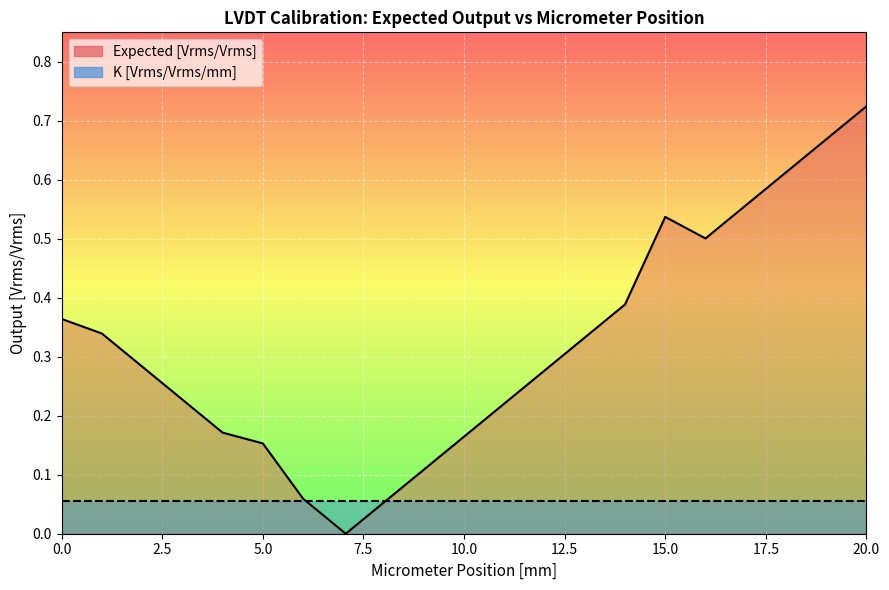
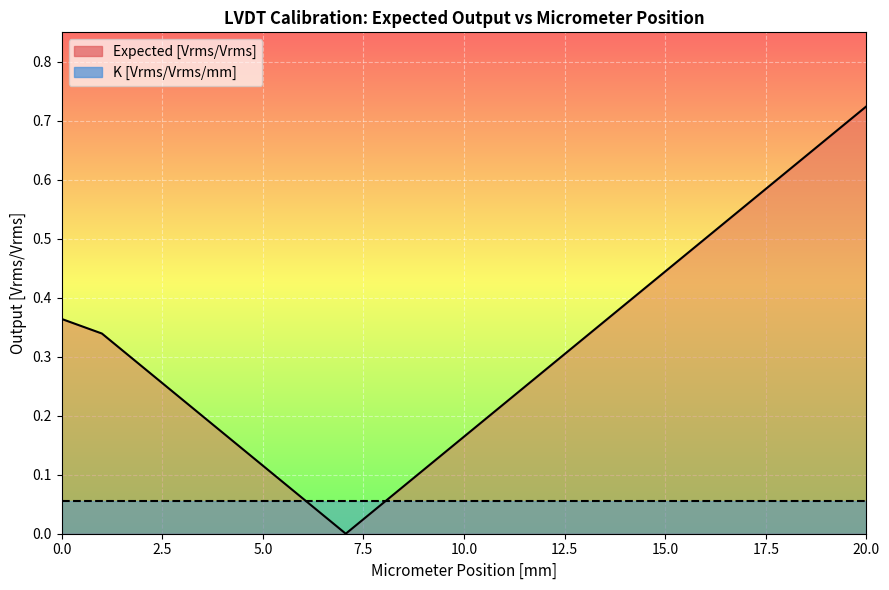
  {
    "Expected [Vrms/Vrms]": {
      "0.0": 0.36,
-     "5.0": 0.15,
+     "5.0": 0.12,
      "10.0": 0.16,
-     "15.0": 0.54,
+     "15.0": 0.44,
      "20.0": 0.72
    },
    "K [Vrms/Vrms/mm]": {
      "0.0": 0.06,
      "5.0": 0.06,
      "10.0": 0.06,
      "15.0": 0.06,
      "20.0": 0.06
    }
  }
